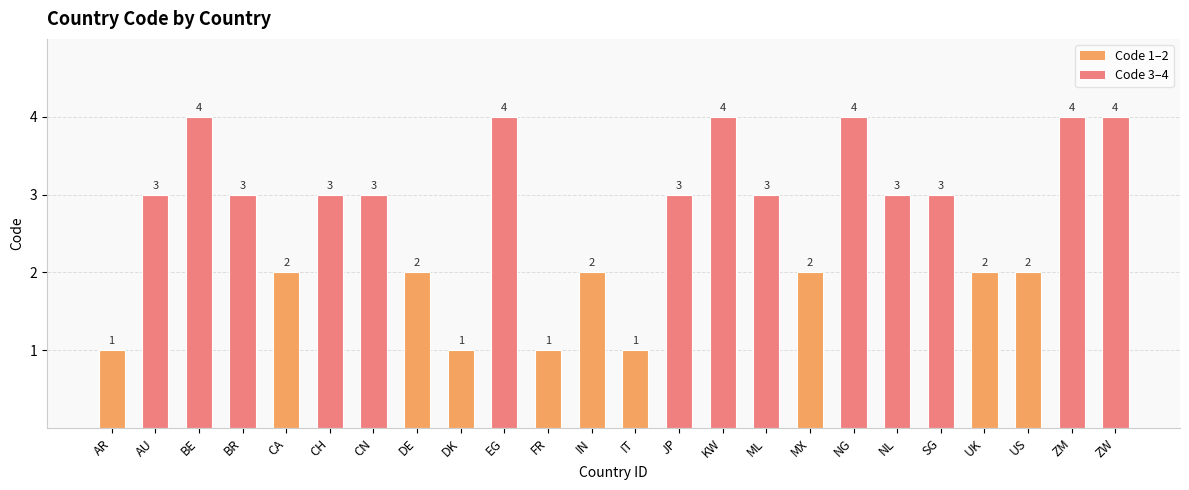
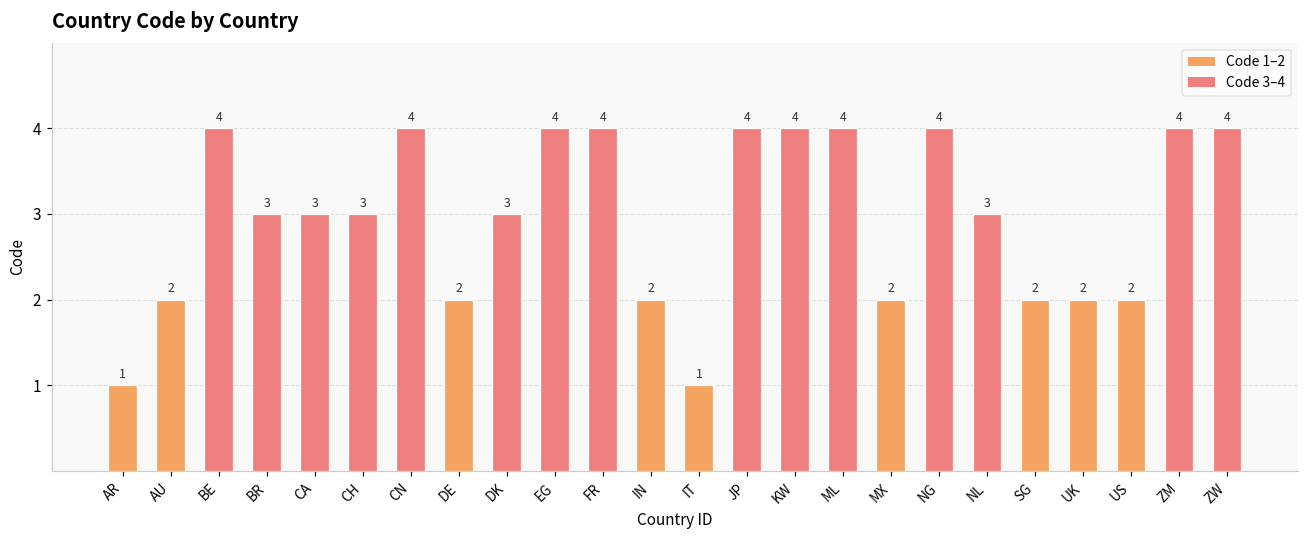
  {
    "AR": 1,
-   "AU": 3,
+   "AU": 2,
    "BE": 4,
    "BR": 3,
-   "CA": 2,
+   "CA": 3,
    "CH": 3,
-   "CN": 3,
+   "CN": 4,
    "DE": 2,
-   "DK": 1,
+   "DK": 3,
    "EG": 4,
-   "FR": 1,
+   "FR": 4,
    "IN": 2,
    "IT": 1,
-   "JP": 3,
+   "JP": 4,
    "KW": 4,
-   "ML": 3,
+   "ML": 4,
    "MX": 2,
    "NG": 4,
    "NL": 3,
-   "SG": 3,
+   "SG": 2,
    "UK": 2,
    "US": 2,
    "ZM": 4,
    "ZW": 4
  }
